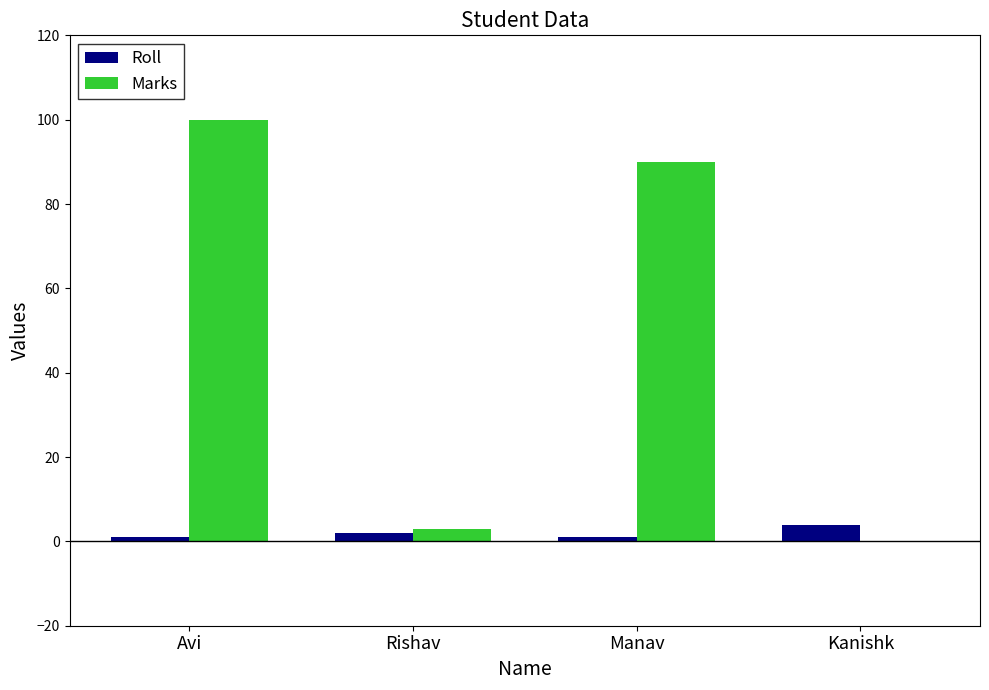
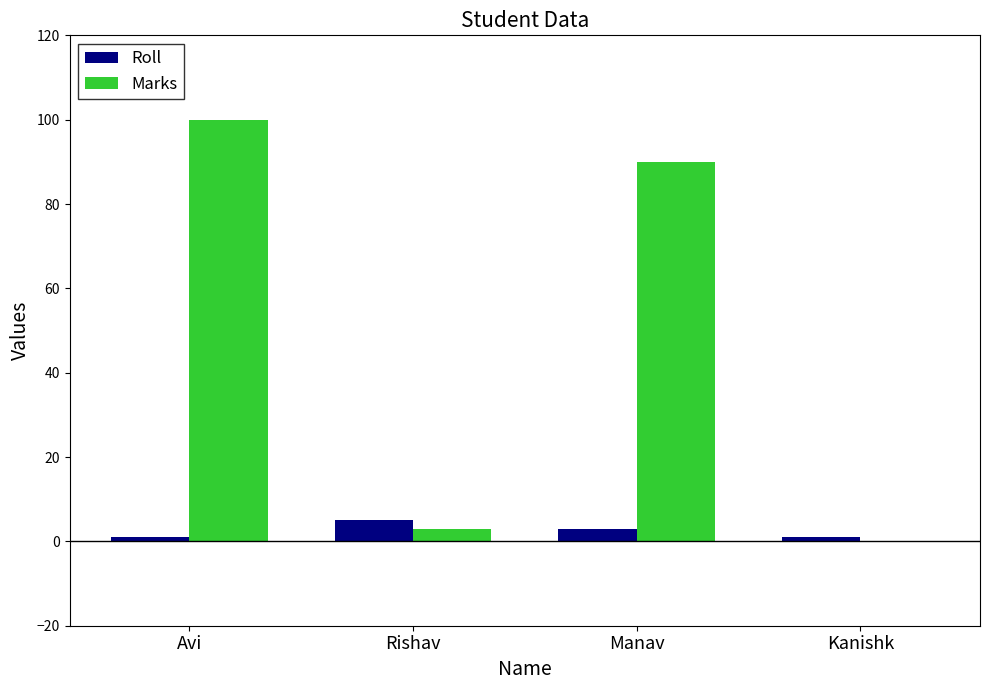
  {
    "Roll": {
      "Avi": 1,
-     "Rishav": 2,
-     "Manav": 1,
-     "Kanishk": 4
+     "Rishav": 5,
+     "Manav": 3,
+     "Kanishk": 1
    },
    "Marks": {
      "Avi": 100,
      "Rishav": 3,
      "Manav": 90,
      "Kanishk": 0
    }
  }
